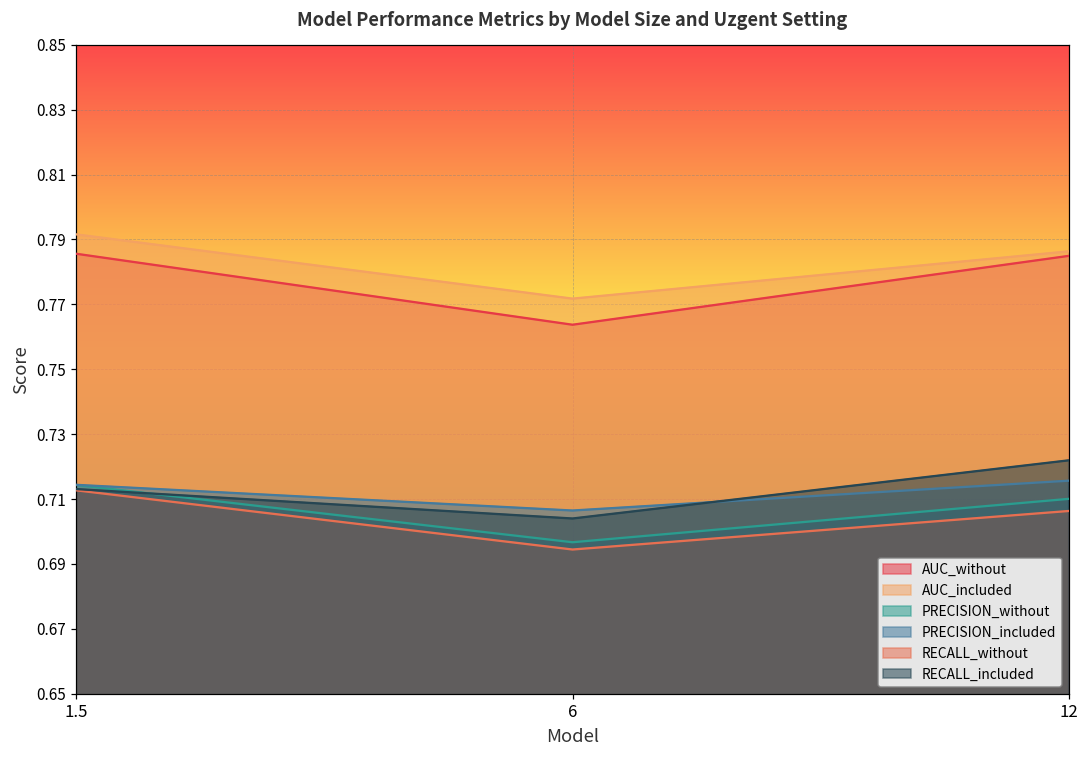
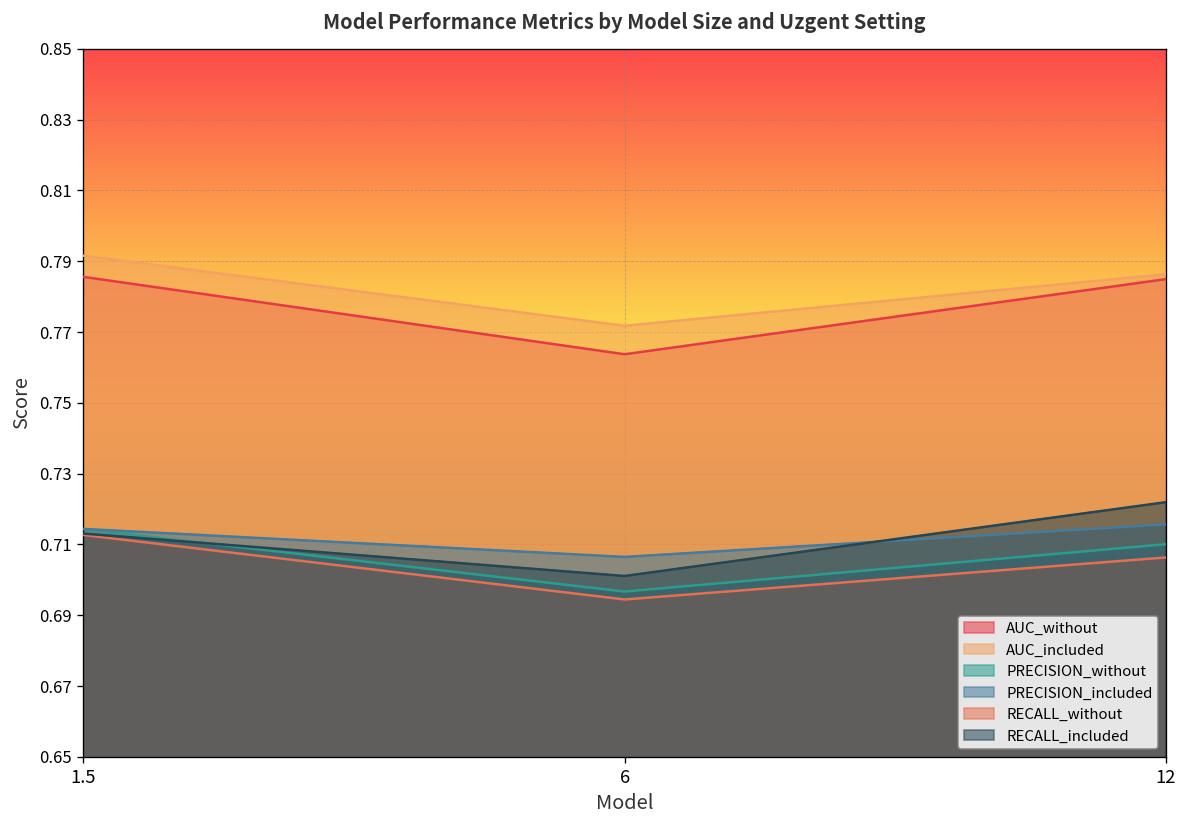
  {
    "RECALL_included": {
-     "6": 0.704,
+     "6": 0.701,
      "12": 0.722
    }
  }
